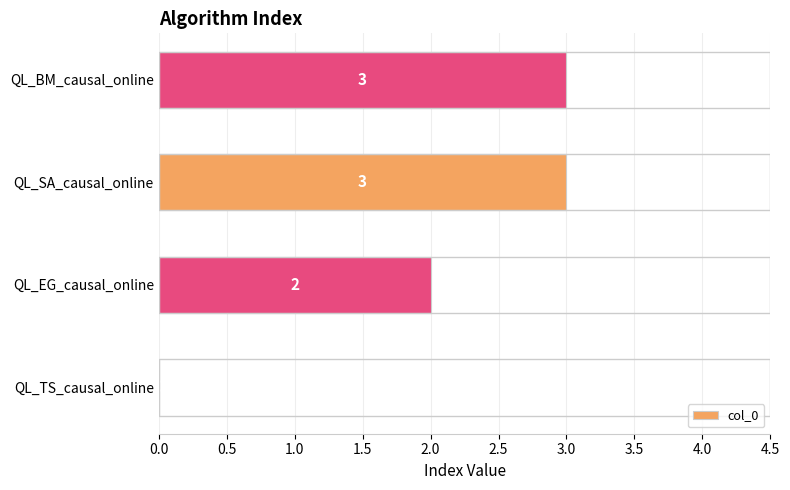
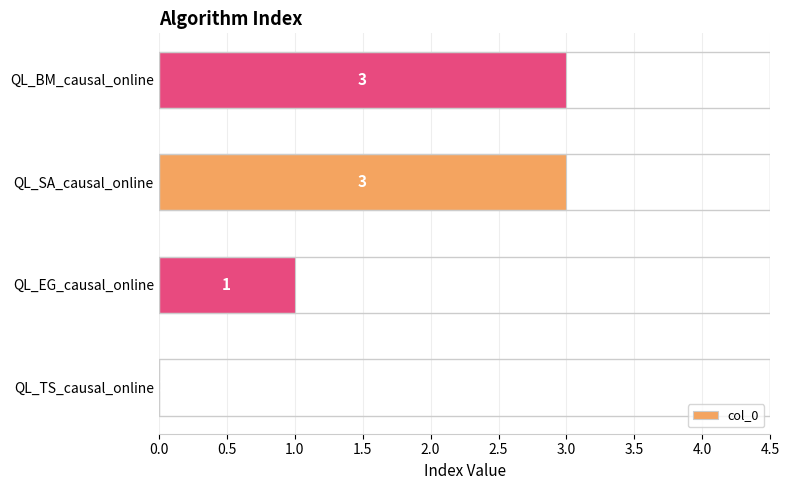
  {
    "QL_BM_causal_online": 3,
    "QL_SA_causal_online": 3,
-   "QL_EG_causal_online": 2
+   "QL_EG_causal_online": 1
  }
